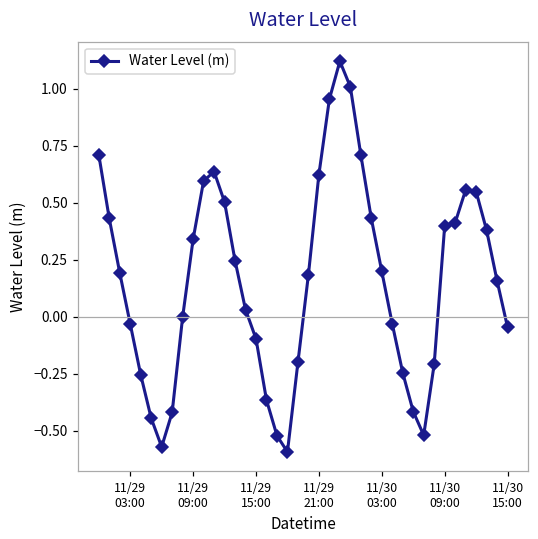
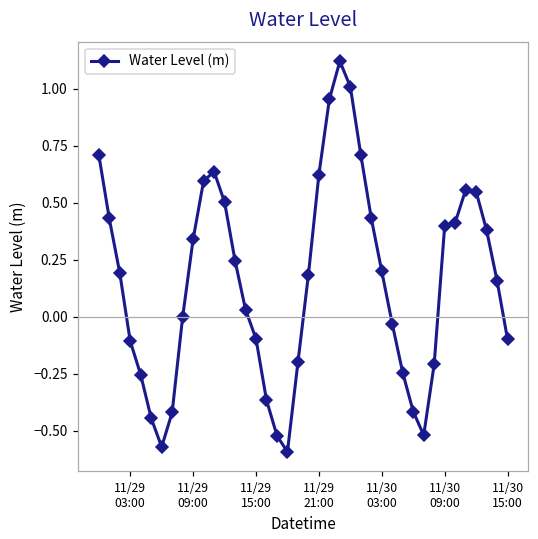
  {
-   "11/29 03:00": -0.03,
+   "11/29 03:00": -0.11,
    "11/29 09:00": 0.34,
    "11/29 15:00": -0.10,
    "11/29 21:00": 0.62,
    "11/30 03:00": 0.20,
    "11/30 09:00": 0.40,
-   "11/30 15:00": -0.05
+   "11/30 15:00": -0.10
  }
